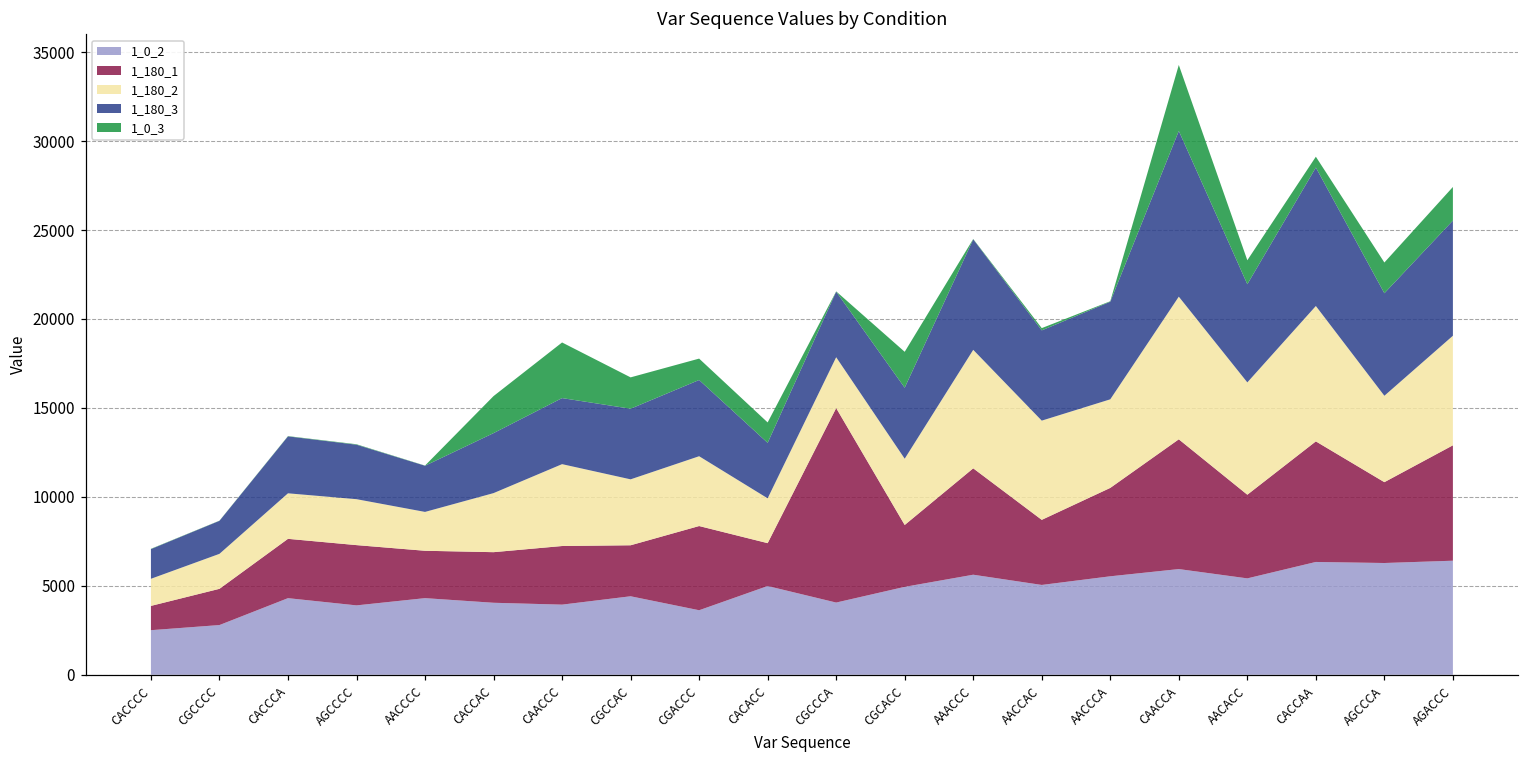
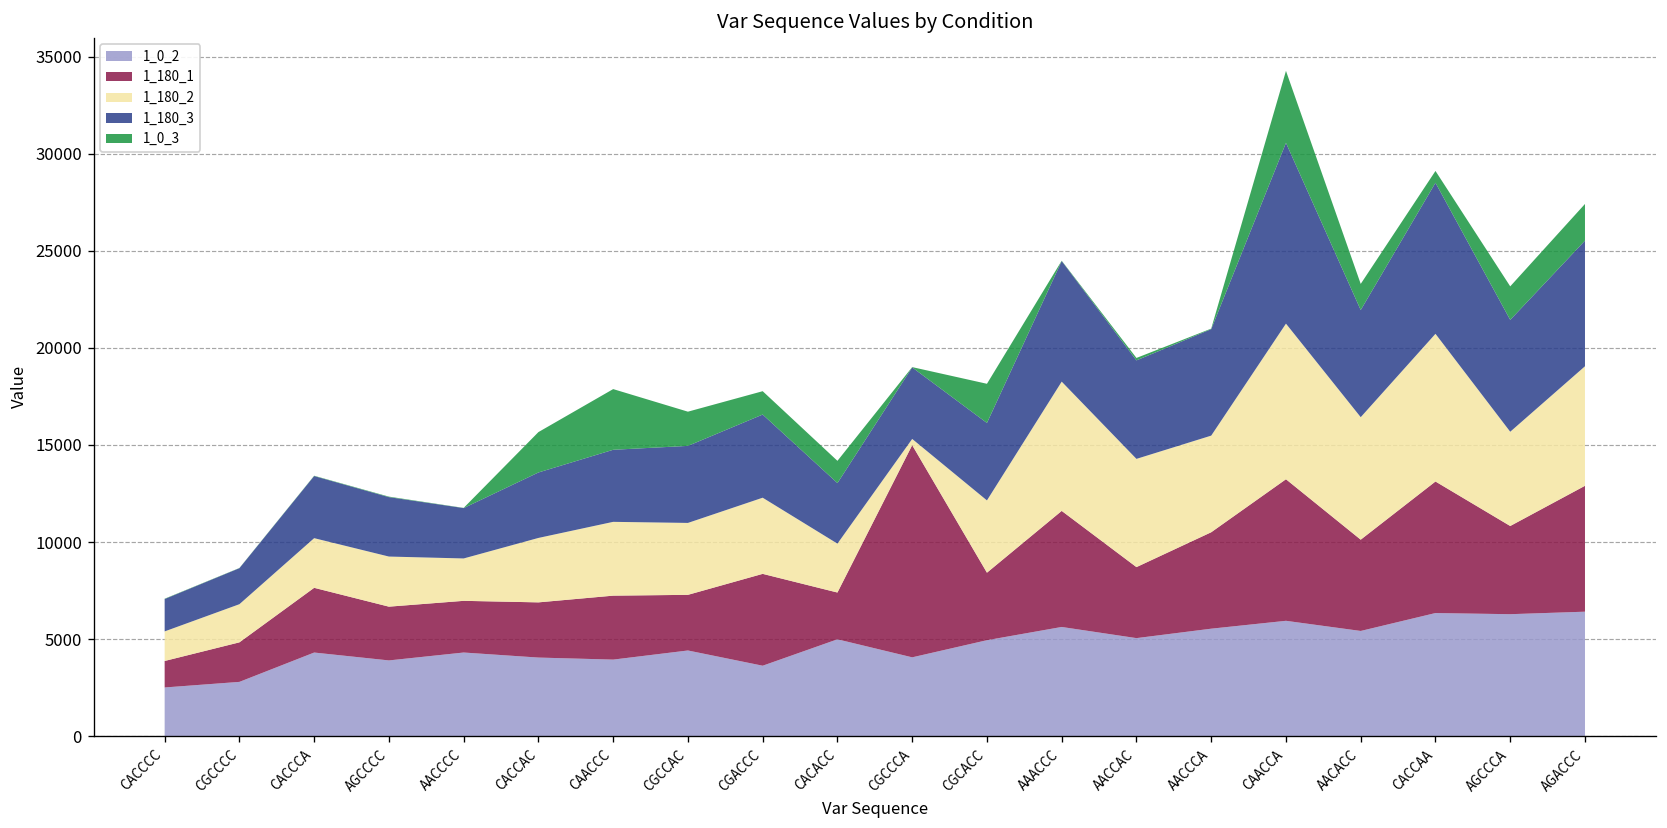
  {
    "1_0_2": {
      "CACCCC": 2500,
      "CGCCCC": 2800,
      "CACCCA": 4300,
      "AGCCCC": 3900,
      "AACCCC": 4300,
      "CACCAC": 4000,
      "CAACCC": 3900,
      "CGCCAC": 4400,
      "CGACCC": 3600,
      "CACACC": 5000,
      "CGCCCA": 4100,
      "CGCACC": 4900,
      "AAACCC": 5600,
      "AACCAC": 5000,
      "AACCCA": 5500,
      "CAACCA": 5900,
      "AACACC": 5400,
      "CACCAA": 6300,
      "AGCCCA": 6300,
      "AGACCC": 6400
    },
    "1_180_1": {
      "CACCCC": 1400,
      "CGCCCC": 2000,
      "CACCCA": 3300,
-     "AGCCCC": 3400,
+     "AGCCCC": 2800,
      "AACCCC": 2700,
      "CACCAC": 2800,
      "CAACCC": 3300,
      "CGCCAC": 2900,
      "CGACCC": 4700,
      "CACACC": 2400,
      "CGCCCA": 10900,
      "CGCACC": 3500,
      "AAACCC": 6000,
      "AACCAC": 3700,
      "AACCCA": 5000,
      "CAACCA": 7300,
      "AACACC": 4700,
      "CACCAA": 6800,
      "AGCCCA": 4500,
      "AGACCC": 6500
    },
    "1_180_2": {
      "CACCCC": 1500,
      "CGCCCC": 2000,
      "CACCCA": 2600,
      "AGCCCC": 2600,
      "AACCCC": 2200,
      "CACCAC": 3300,
-     "CAACCC": 4600,
+     "CAACCC": 3800,
      "CGCCAC": 3700,
      "CGACCC": 3900,
      "CACACC": 2500,
-     "CGCCCA": 2900,
+     "CGCCCA": 300,
      "CGCACC": 3700,
      "AAACCC": 6700,
      "AACCAC": 5600,
      "AACCCA": 5000,
      "CAACCA": 8000,
      "AACACC": 6300,
      "CACCAA": 7600,
      "AGCCCA": 4900,
      "AGACCC": 6200
    },
    "1_180_3": {
      "CACCAC": 3400,
      "CAACCC": 3700,
      "CGCCAC": 4000,
      "CGACCC": 4300,
      "CACACC": 3100,
      "CGCACC": 4000,
      "CAACCA": 9300,
      "AACACC": 5500,
      "CACCAA": 7800,
      "AGCCCA": 5800,
      "AGACCC": 6500
    },
    "1_0_3": {
      "CACCAC": 2100,
      "CAACCC": 3100,
      "CGCCAC": 1800,
      "CGACCC": 1200,
      "CACACC": 1100,
      "CGCACC": 2000,
      "CAACCA": 3700,
      "AACACC": 1300,
      "CACCAA": 600,
      "AGCCCA": 1700,
      "AGACCC": 1900
    }
  }
